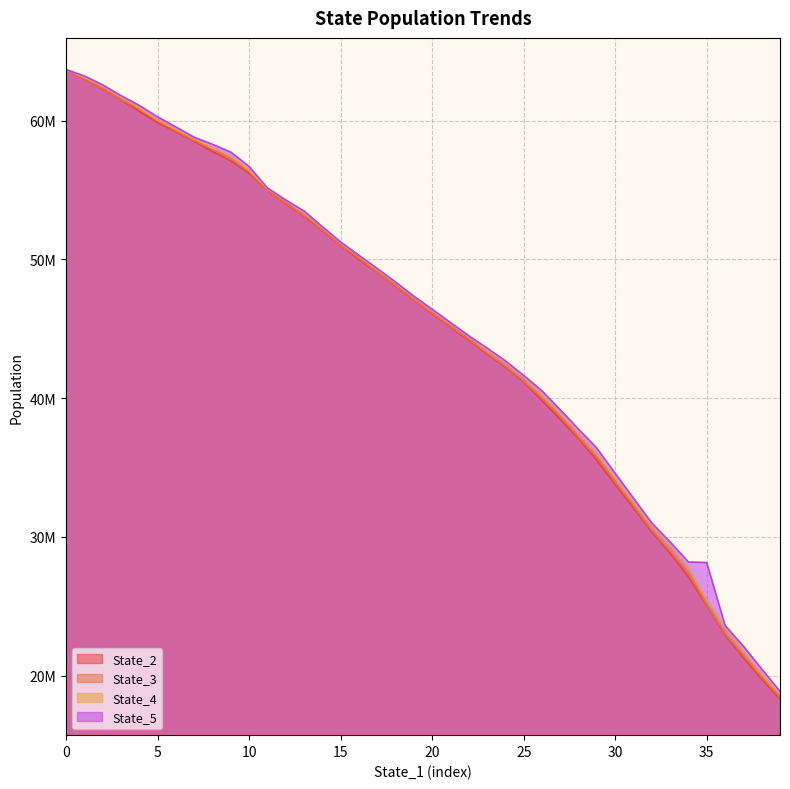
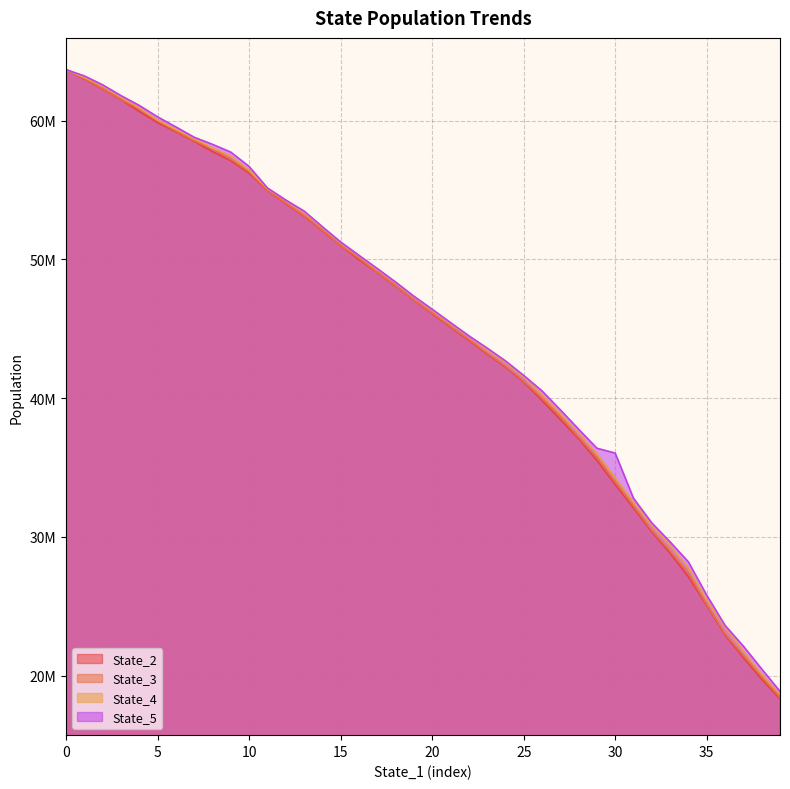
  {
    "State_5": {
      "5": 60300000,
      "10": 56700000,
-     "30": 34600000,
-     "35": 28100000
+     "30": 36000000,
+     "35": 25800000
    }
  }
